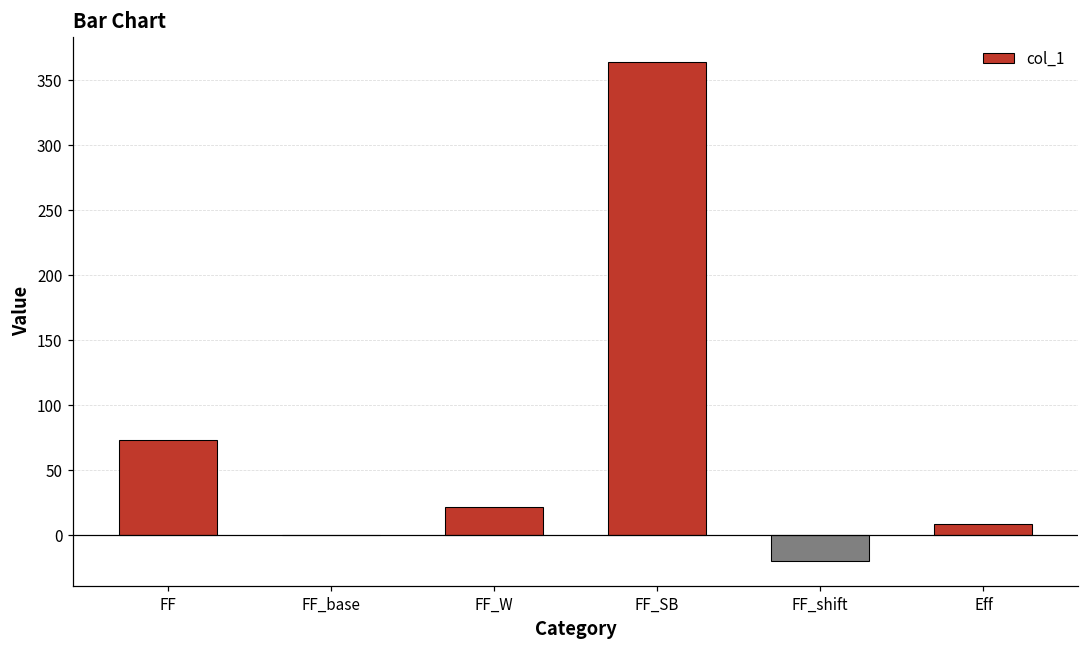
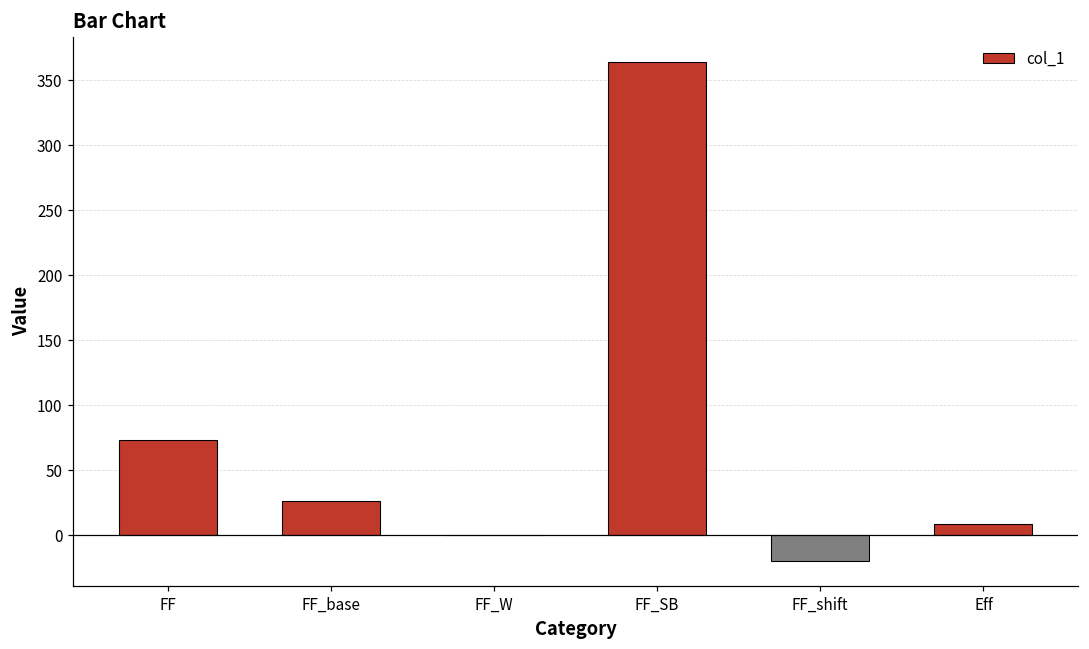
  {
    "FF": 73,
-   "FF_base": 1,
-   "FF_W": 22,
+   "FF_base": 26,
+   "FF_W": 0,
    "FF_SB": 364,
    "FF_shift": -20,
    "Eff": 9
  }
